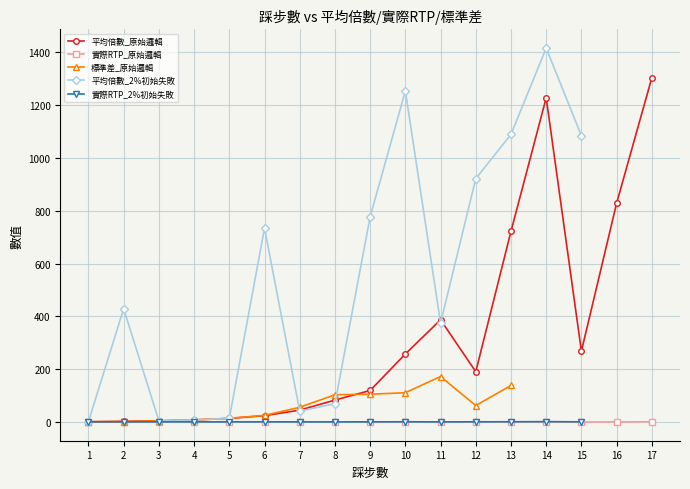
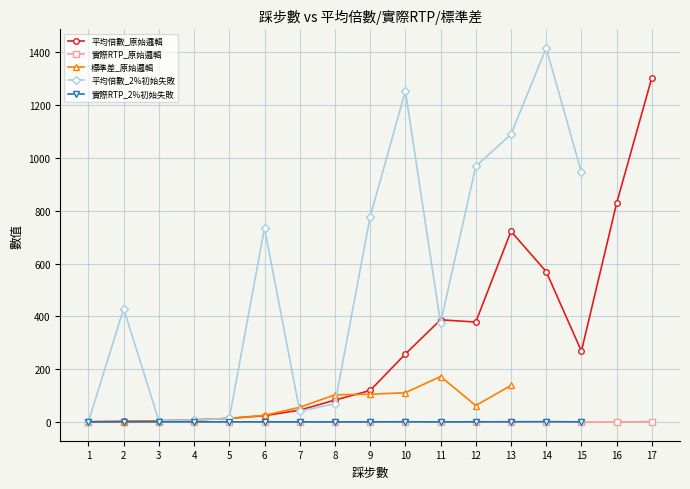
  {
    "平均倍數_原始邏輯": {
      "8": 80,
      "9": 120,
      "10": 260,
      "11": 390,
-     "12": 190,
+     "12": 380,
      "13": 720,
-     "14": 1230,
+     "14": 570,
      "15": 270,
      "16": 830,
      "17": 1300
    },
    "實際RTP_原始邏輯": {
      "16": 0,
      "17": 0
    },
    "標準差_原始邏輯": {
      "7": 60,
      "8": 100,
      "9": 110,
      "10": 110,
      "11": 170,
      "12": 60,
      "13": 140
    },
    "平均倍數_2%初始失敗": {
      "2": 430,
      "6": 730,
      "8": 70,
      "9": 780,
      "10": 1250,
      "11": 370,
-     "12": 920,
+     "12": 970,
      "13": 1090,
      "14": 1420,
-     "15": 1080
+     "15": 950
    }
  }
